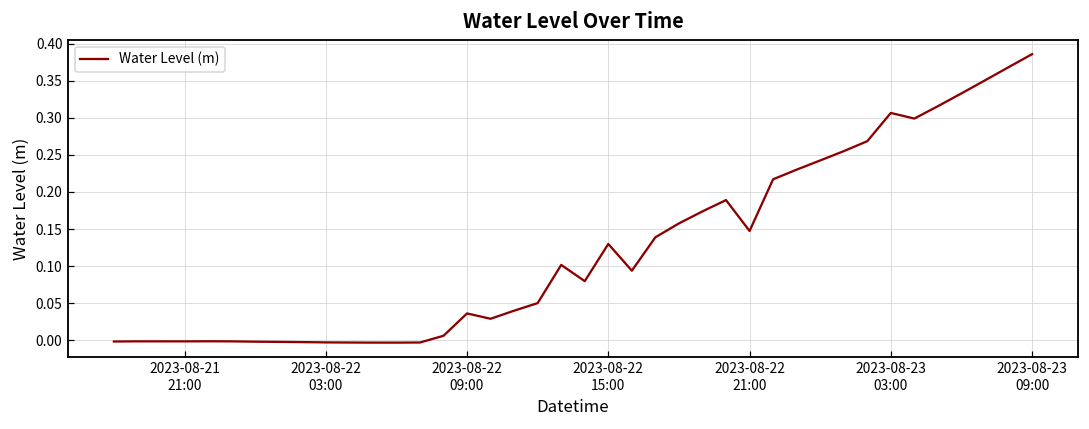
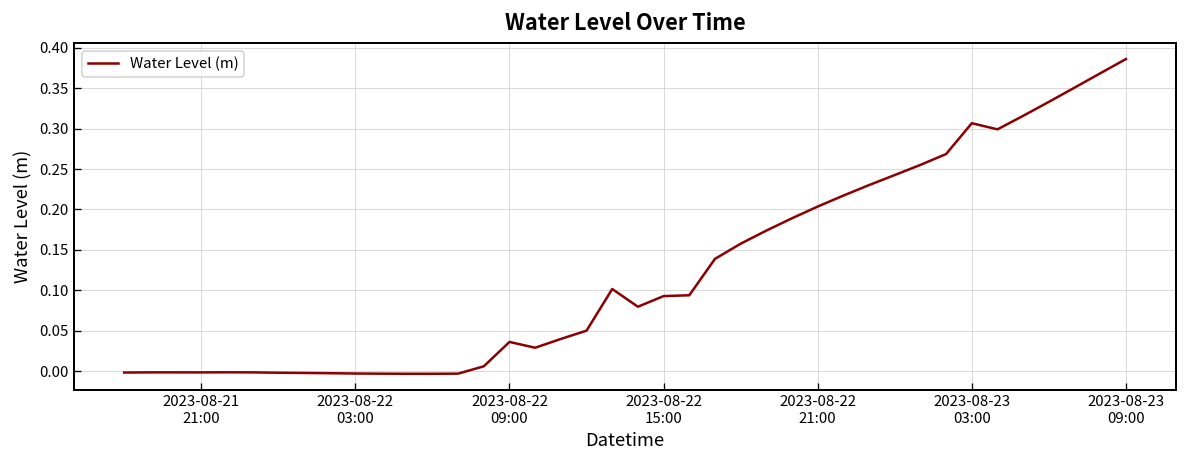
  {
    "2023-08-21 21:00": 0.00,
    "2023-08-22 03:00": 0.00,
    "2023-08-22 09:00": 0.04,
-   "2023-08-22 15:00": 0.13,
-   "2023-08-22 21:00": 0.15,
+   "2023-08-22 15:00": 0.09,
+   "2023-08-22 21:00": 0.20,
    "2023-08-23 03:00": 0.31,
    "2023-08-23 09:00": 0.39
  }
